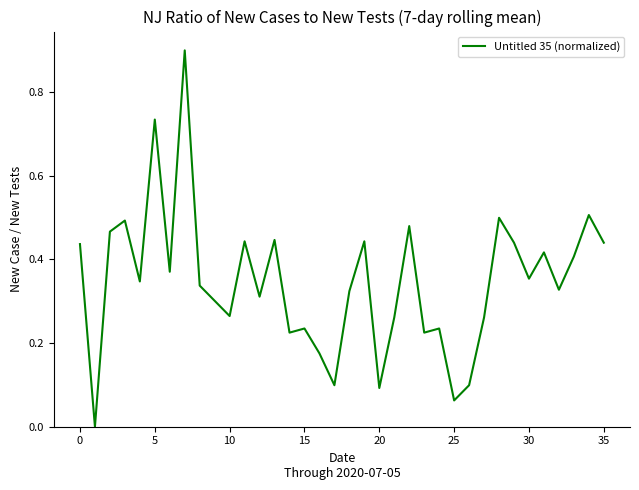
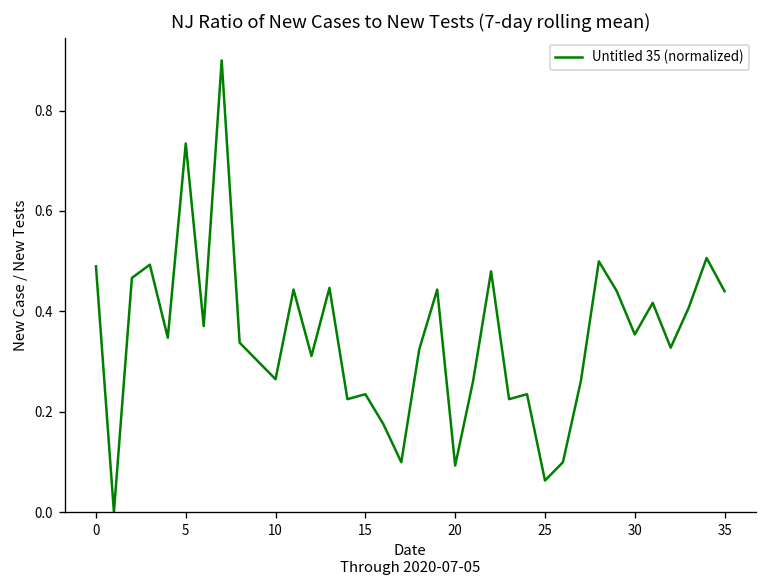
  {
-   "0": 0.44,
+   "0": 0.49,
    "5": 0.73,
    "10": 0.26,
    "15": 0.23,
    "20": 0.09,
    "25": 0.06,
    "30": 0.35,
    "35": 0.44
  }
